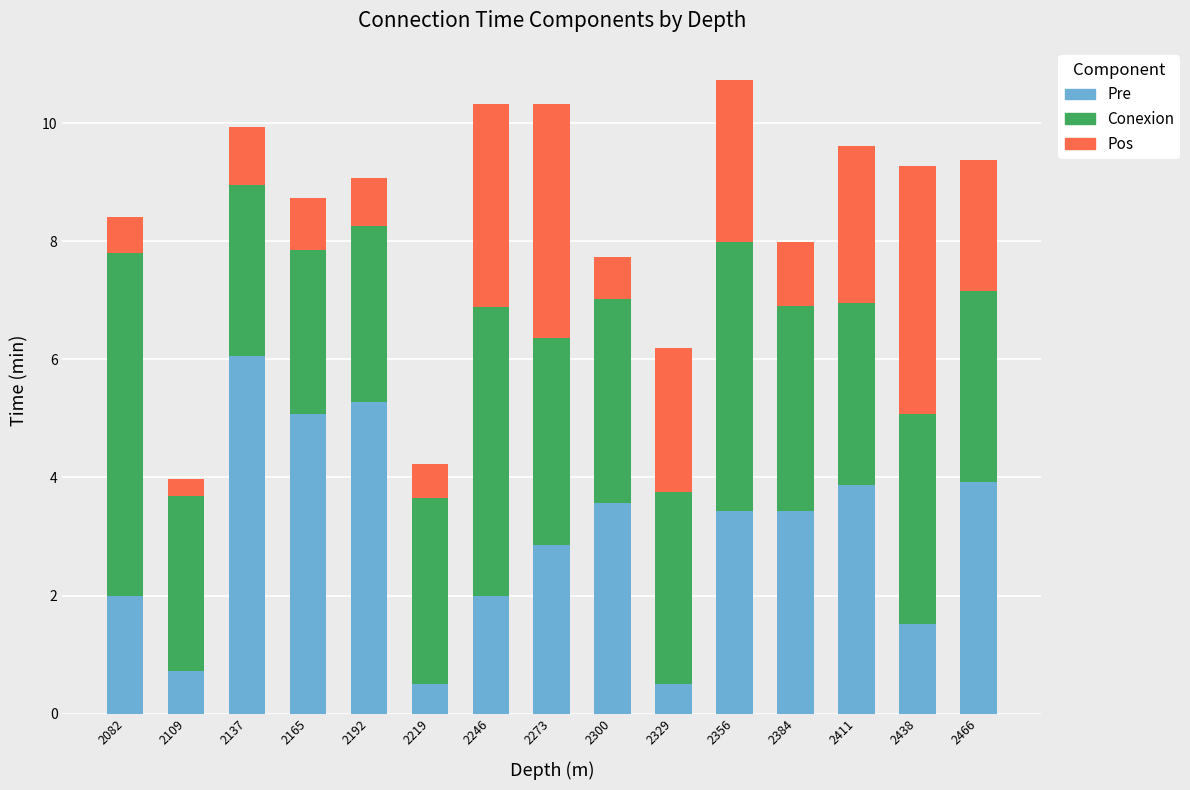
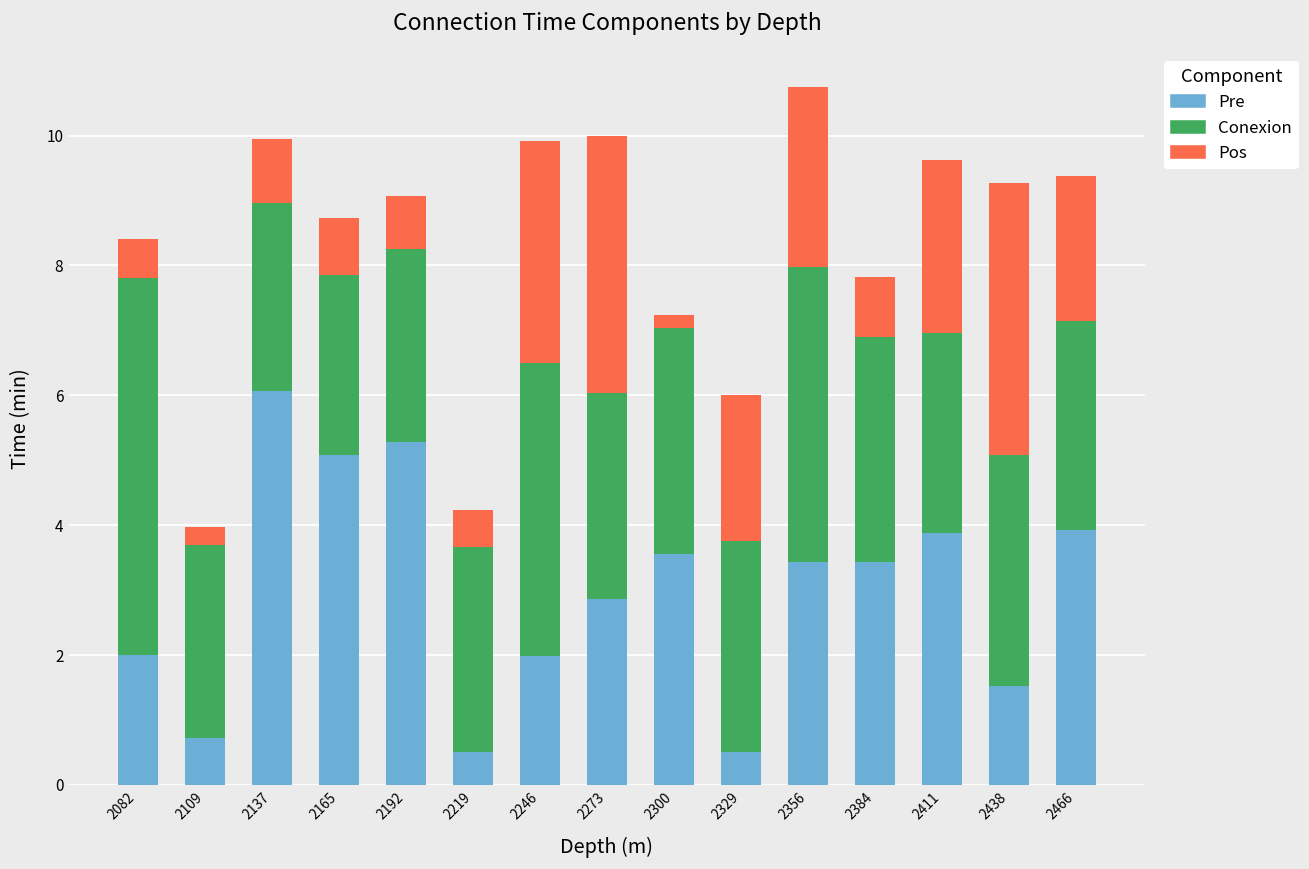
  {
    "Pre": {
      "2082": 2.0,
      "2109": 0.7,
      "2137": 6.1,
      "2165": 5.1,
      "2192": 5.3,
      "2219": 0.5,
      "2246": 2.0,
      "2273": 2.9,
      "2300": 3.6,
      "2329": 0.5,
      "2356": 3.4,
      "2384": 3.4,
      "2411": 3.9,
      "2438": 1.5,
      "2466": 3.9
    },
    "Conexion": {
      "2082": 5.8,
      "2109": 3.0,
      "2137": 2.9,
      "2165": 2.8,
      "2192": 3.0,
      "2219": 3.2,
-     "2246": 4.9,
-     "2273": 3.5,
+     "2246": 4.5,
+     "2273": 3.2,
      "2300": 3.5,
      "2329": 3.3,
      "2356": 4.6,
      "2384": 3.5,
      "2411": 3.1,
      "2438": 3.6,
      "2466": 3.2
    },
    "Pos": {
      "2082": 0.6,
      "2109": 0.3,
      "2137": 1.0,
      "2165": 0.9,
      "2192": 0.8,
      "2219": 0.6,
      "2246": 3.4,
      "2273": 4.0,
-     "2300": 0.7,
-     "2329": 2.4,
+     "2300": 0.2,
+     "2329": 2.3,
      "2356": 2.8,
-     "2384": 1.1,
+     "2384": 0.9,
      "2411": 2.7,
      "2438": 4.2,
      "2466": 2.2
    }
  }
